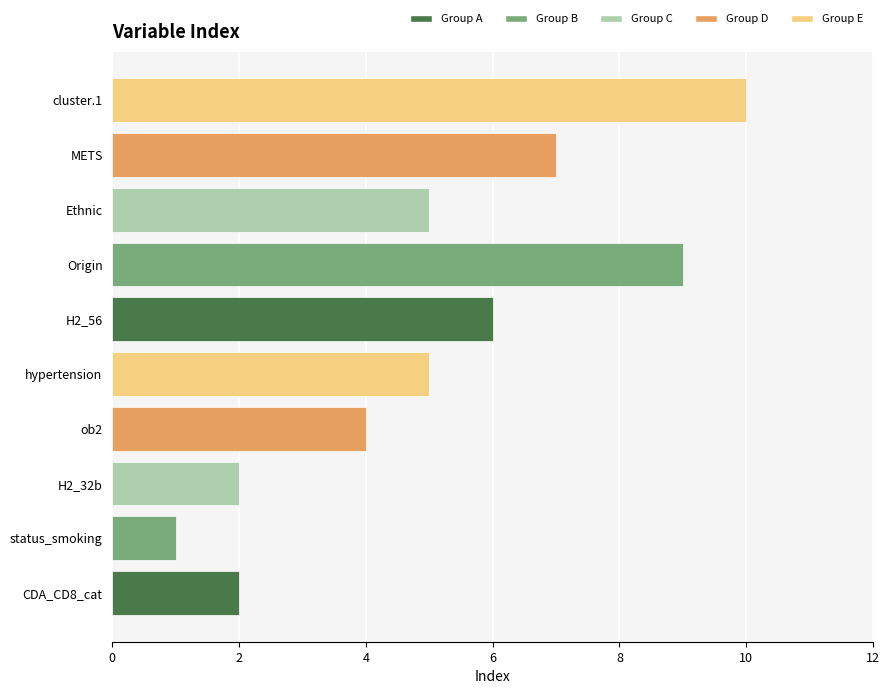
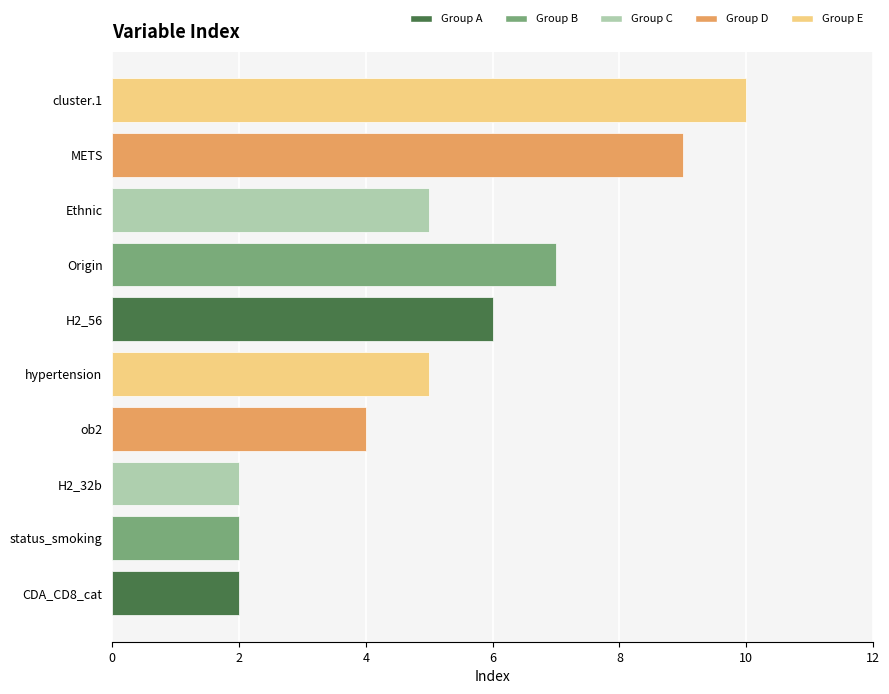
  {
    "cluster.1": 10,
-   "METS": 7,
+   "METS": 9,
    "Ethnic": 5,
-   "Origin": 9,
+   "Origin": 7,
    "H2_56": 6,
    "hypertension": 5,
    "ob2": 4,
    "H2_32b": 2,
-   "status_smoking": 1,
+   "status_smoking": 2,
    "CDA_CD8_cat": 2
  }
